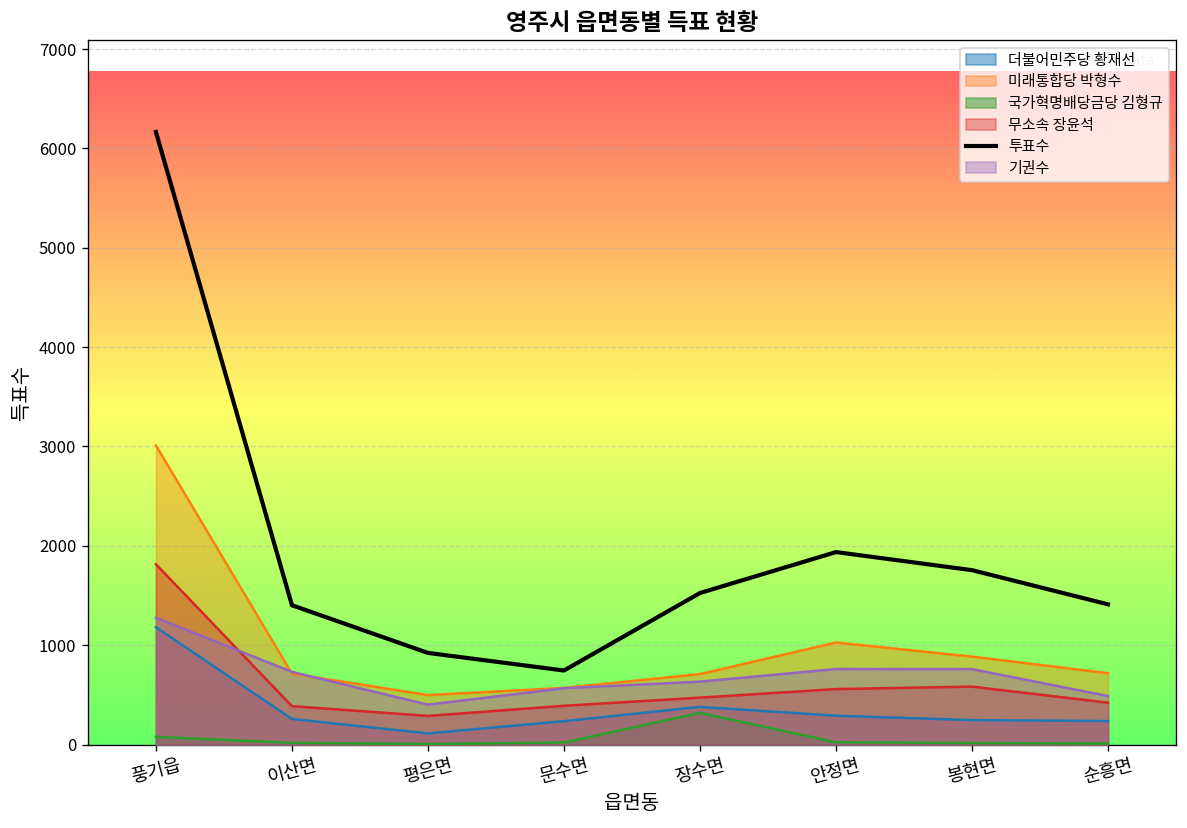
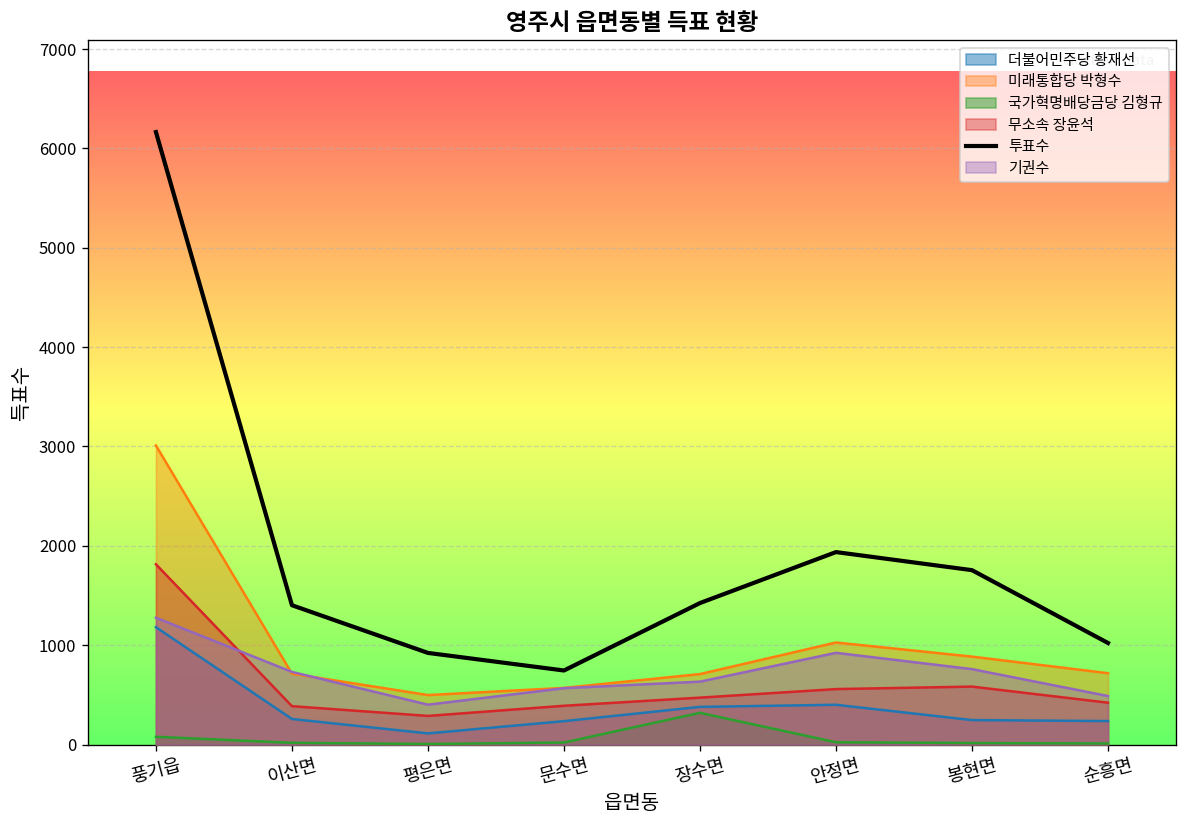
  {
    "더불어민주당 황재선": {
      "풍기읍": 1200,
      "이산면": 300,
      "평은면": 100,
      "문수면": 200,
      "장수면": 400,
-     "안정면": 300,
+     "안정면": 400,
      "봉현면": 200,
      "순흥면": 200
    },
    "국가혁명배당금당 김형규": {
      "풍기읍": 100,
      "이산면": 0,
      "평은면": 0,
      "문수면": 0,
      "장수면": 300,
      "안정면": 0,
      "봉현면": 0,
      "순흥면": 0
    },
    "투표수": {
      "풍기읍": 6200,
      "이산면": 1400,
      "평은면": 900,
      "문수면": 700,
-     "장수면": 1500,
+     "장수면": 1400,
      "안정면": 1900,
      "봉현면": 1800,
-     "순흥면": 1400
+     "순흥면": 1000
    },
    "기권수": {
      "풍기읍": 1300,
      "평은면": 400,
      "장수면": 600,
-     "안정면": 800,
+     "안정면": 900,
      "봉현면": 800,
      "순흥면": 500
    }
  }
